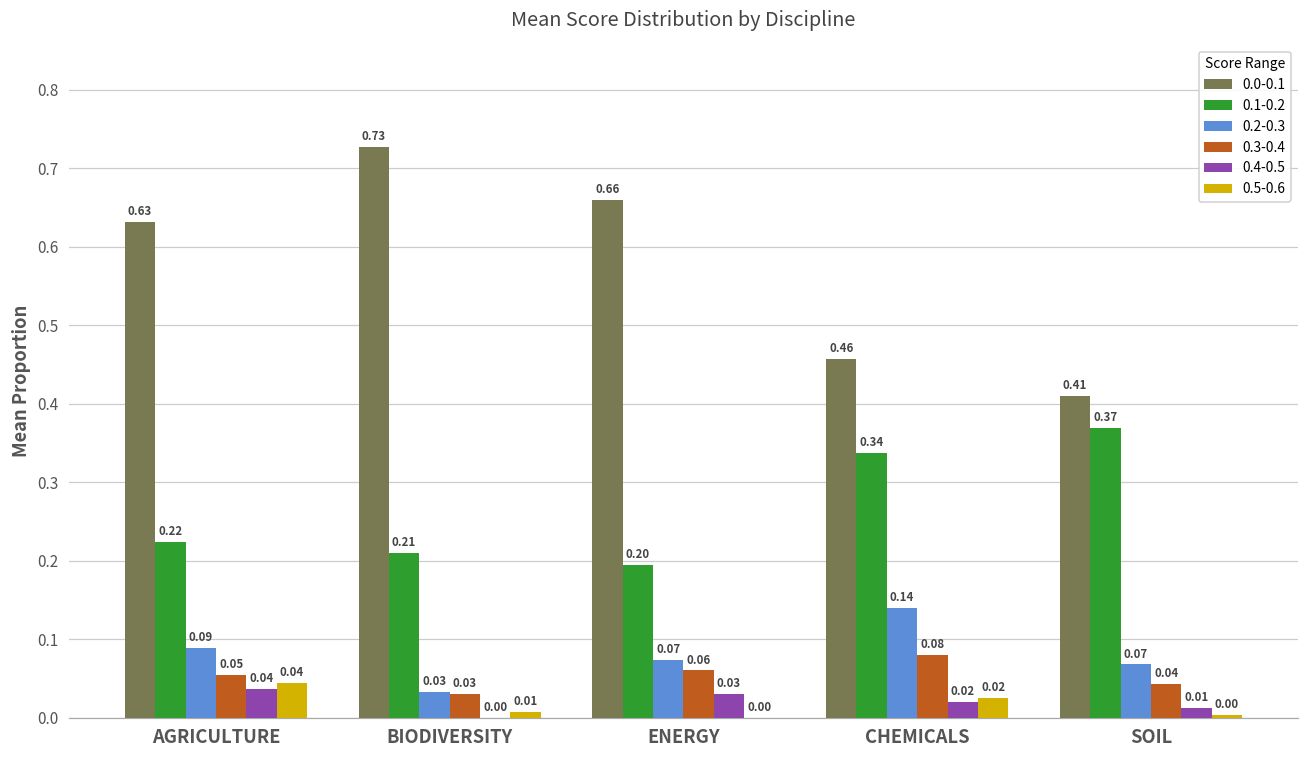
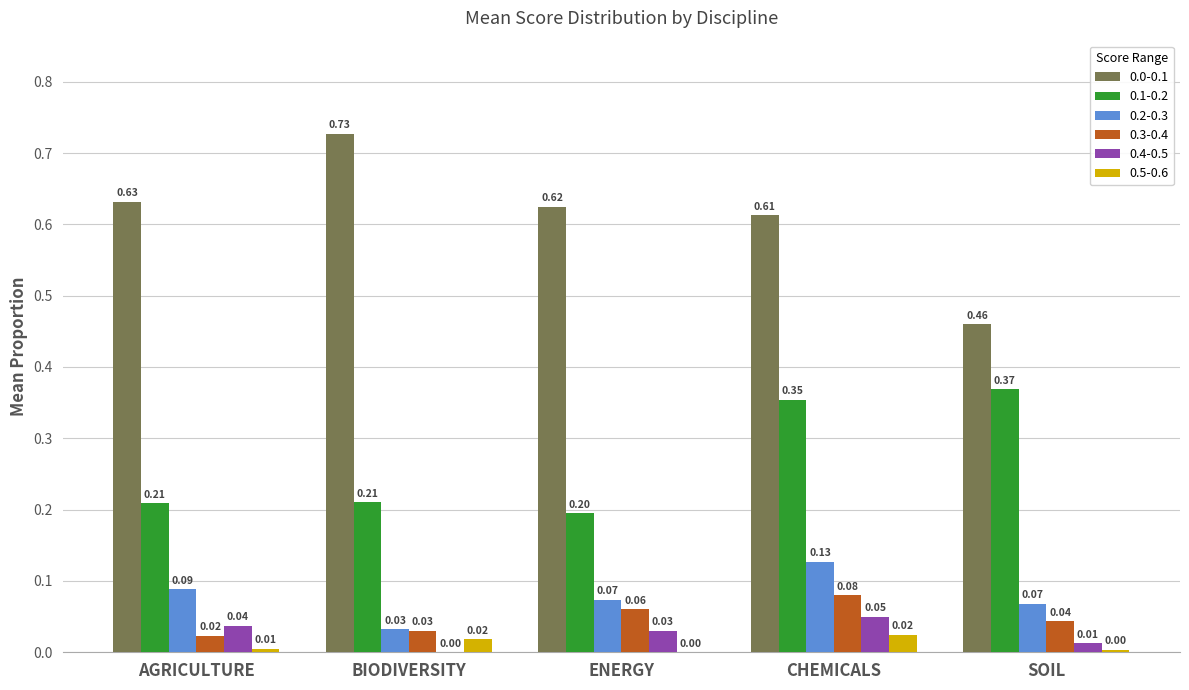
  {
    "0.0-0.1": {
      "AGRICULTURE": 0.63,
      "BIODIVERSITY": 0.73,
-     "ENERGY": 0.66,
-     "CHEMICALS": 0.46,
-     "SOIL": 0.41
+     "ENERGY": 0.62,
+     "CHEMICALS": 0.61,
+     "SOIL": 0.46
    },
    "0.1-0.2": {
-     "AGRICULTURE": 0.22,
+     "AGRICULTURE": 0.21,
      "BIODIVERSITY": 0.21,
      "ENERGY": 0.20,
-     "CHEMICALS": 0.34,
+     "CHEMICALS": 0.35,
      "SOIL": 0.37
    },
    "0.2-0.3": {
      "AGRICULTURE": 0.09,
      "BIODIVERSITY": 0.03,
      "ENERGY": 0.07,
-     "CHEMICALS": 0.14,
+     "CHEMICALS": 0.13,
      "SOIL": 0.07
    },
    "0.3-0.4": {
-     "AGRICULTURE": 0.05,
+     "AGRICULTURE": 0.02,
      "BIODIVERSITY": 0.03,
      "ENERGY": 0.06,
      "CHEMICALS": 0.08,
      "SOIL": 0.04
    },
    "0.4-0.5": {
      "AGRICULTURE": 0.04,
      "BIODIVERSITY": 0.00,
      "ENERGY": 0.03,
-     "CHEMICALS": 0.02,
+     "CHEMICALS": 0.05,
      "SOIL": 0.01
    },
    "0.5-0.6": {
-     "AGRICULTURE": 0.04,
-     "BIODIVERSITY": 0.01,
+     "AGRICULTURE": 0.01,
+     "BIODIVERSITY": 0.02,
      "ENERGY": 0.00,
      "CHEMICALS": 0.02,
      "SOIL": 0.00
    }
  }
